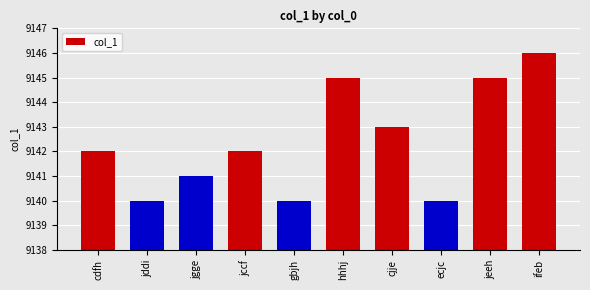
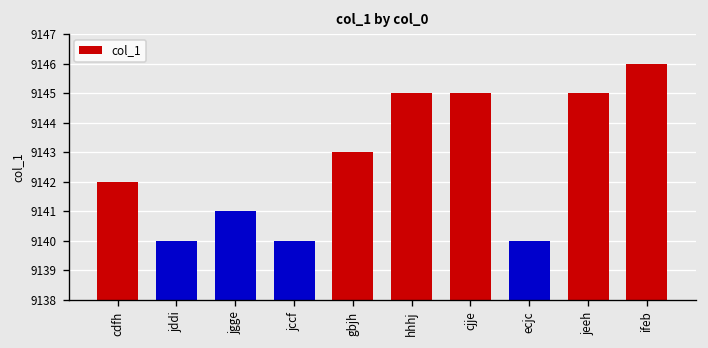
  {
    "cdfh": 9142,
    "jddi": 9140,
    "jgge": 9141,
-   "jccf": 9142,
-   "gbjh": 9140,
+   "jccf": 9140,
+   "gbjh": 9143,
    "hhhj": 9145,
-   "cjje": 9143,
+   "cjje": 9145,
    "ecjc": 9140,
    "jeeh": 9145,
    "ifeb": 9146
  }
